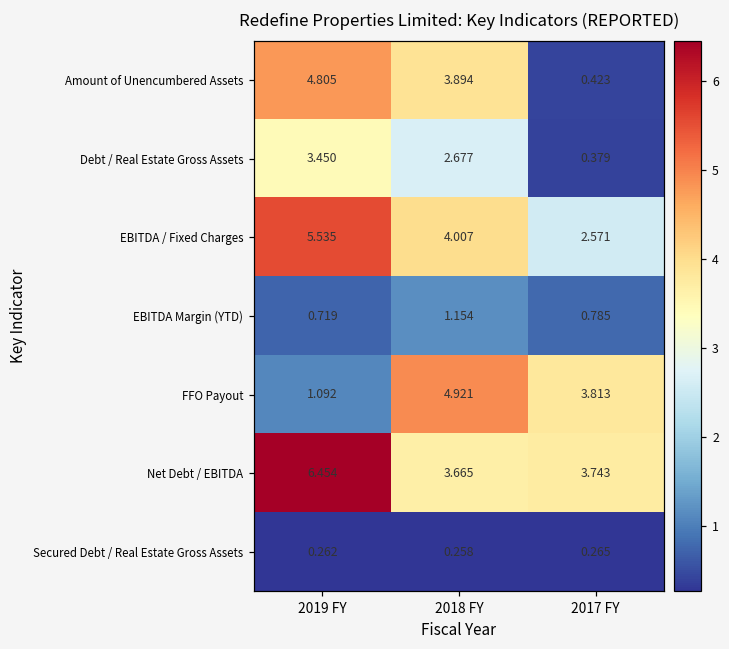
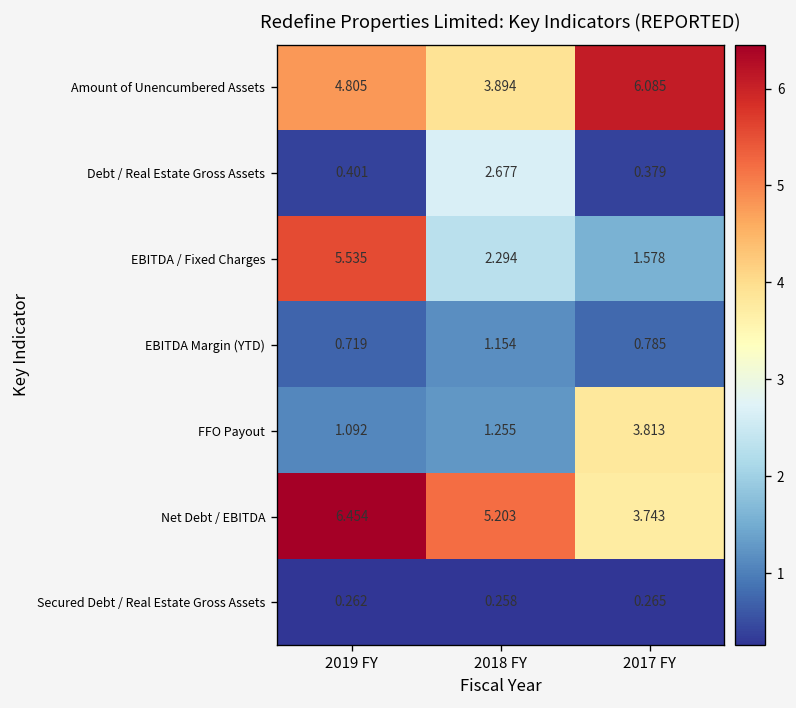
  {
    "Amount of Unencumbered Assets": {
      "2019 FY": 4.805,
      "2018 FY": 3.894,
-     "2017 FY": 0.423
+     "2017 FY": 6.085
    },
    "Debt / Real Estate Gross Assets": {
-     "2019 FY": 3.450,
+     "2019 FY": 0.401,
      "2018 FY": 2.677,
      "2017 FY": 0.379
    },
    "EBITDA / Fixed Charges": {
      "2019 FY": 5.535,
-     "2018 FY": 4.007,
-     "2017 FY": 2.571
+     "2018 FY": 2.294,
+     "2017 FY": 1.578
    },
    "EBITDA Margin (YTD)": {
      "2019 FY": 0.719,
      "2018 FY": 1.154,
      "2017 FY": 0.785
    },
    "FFO Payout": {
      "2019 FY": 1.092,
-     "2018 FY": 4.921,
+     "2018 FY": 1.255,
      "2017 FY": 3.813
    },
    "Net Debt / EBITDA": {
      "2019 FY": 6.454,
-     "2018 FY": 3.665,
+     "2018 FY": 5.203,
      "2017 FY": 3.743
    },
    "Secured Debt / Real Estate Gross Assets": {
      "2019 FY": 0.262,
      "2018 FY": 0.258,
      "2017 FY": 0.265
    }
  }
